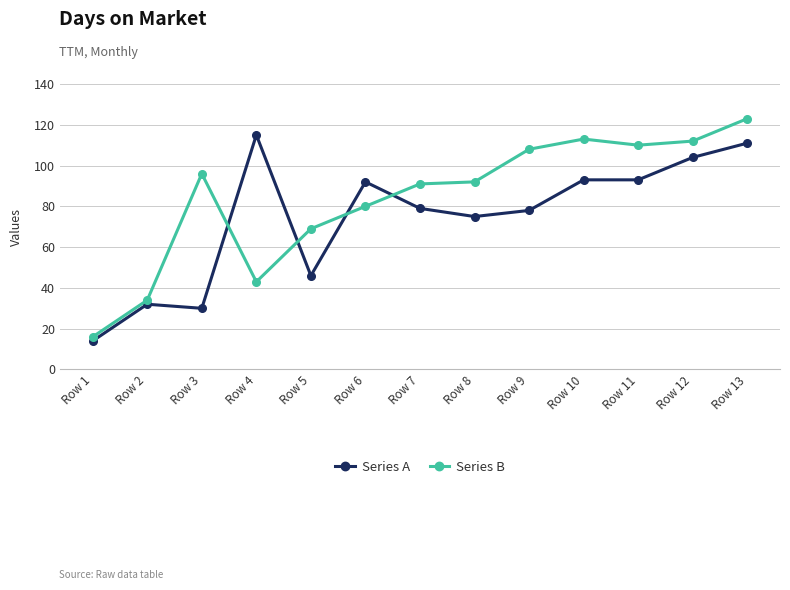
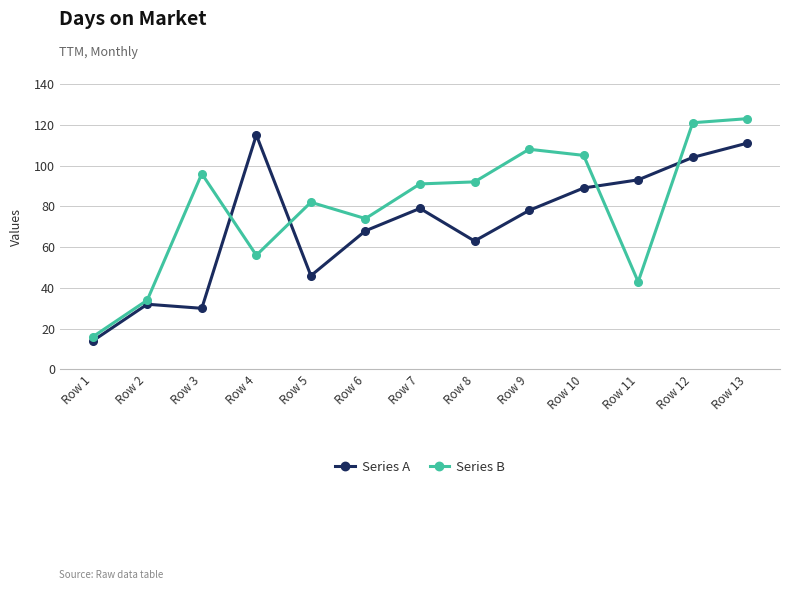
  {
    "Series A": {
      "Row 1": 14,
      "Row 2": 32,
      "Row 3": 30,
      "Row 4": 115,
      "Row 5": 46,
-     "Row 6": 92,
+     "Row 6": 68,
      "Row 7": 79,
-     "Row 8": 75,
+     "Row 8": 63,
      "Row 9": 78,
-     "Row 10": 93,
+     "Row 10": 89,
      "Row 11": 93,
      "Row 12": 104,
      "Row 13": 111
    },
    "Series B": {
      "Row 1": 16,
      "Row 2": 34,
      "Row 3": 96,
-     "Row 4": 43,
-     "Row 5": 69,
-     "Row 6": 80,
+     "Row 4": 56,
+     "Row 5": 82,
+     "Row 6": 74,
      "Row 7": 91,
      "Row 8": 92,
      "Row 9": 108,
-     "Row 10": 113,
-     "Row 11": 110,
-     "Row 12": 112,
+     "Row 10": 105,
+     "Row 11": 43,
+     "Row 12": 121,
      "Row 13": 123
    }
  }
